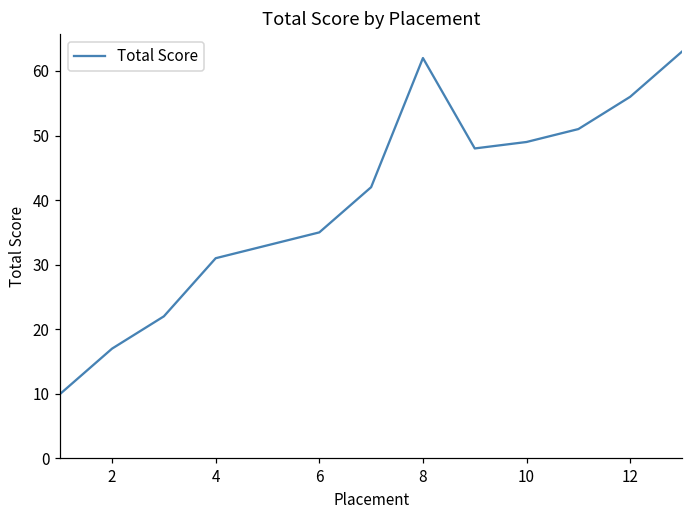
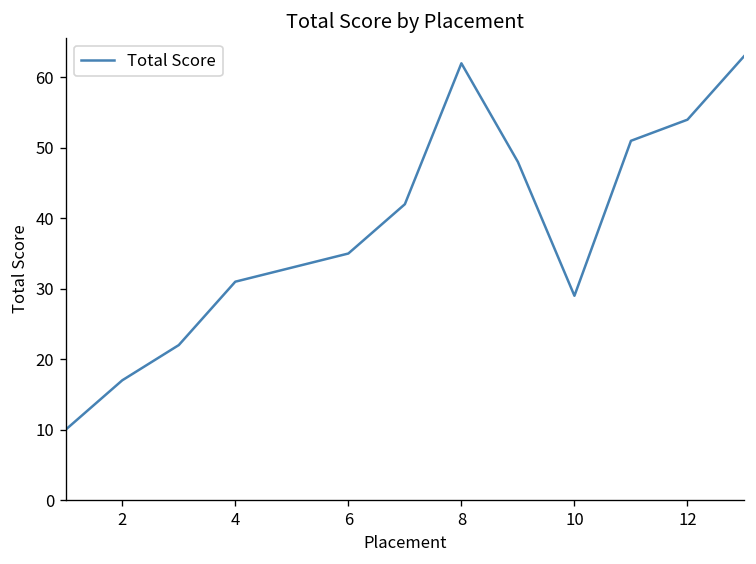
  {
    "2": 17,
    "4": 31,
    "6": 35,
    "8": 62,
-   "10": 49,
-   "12": 56
+   "10": 29,
+   "12": 54
  }
